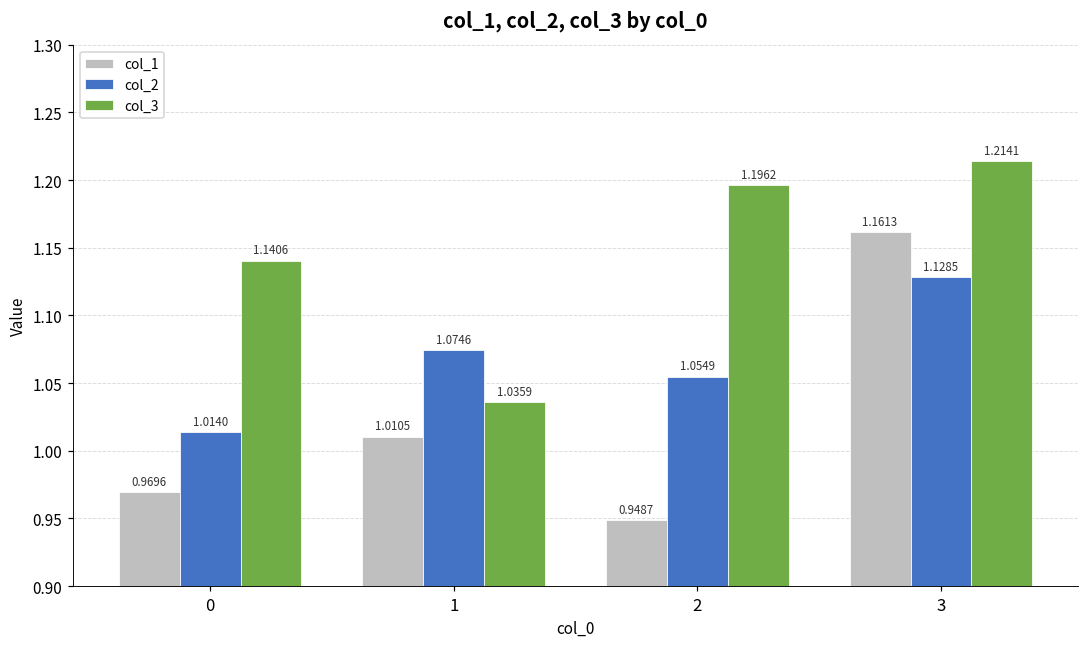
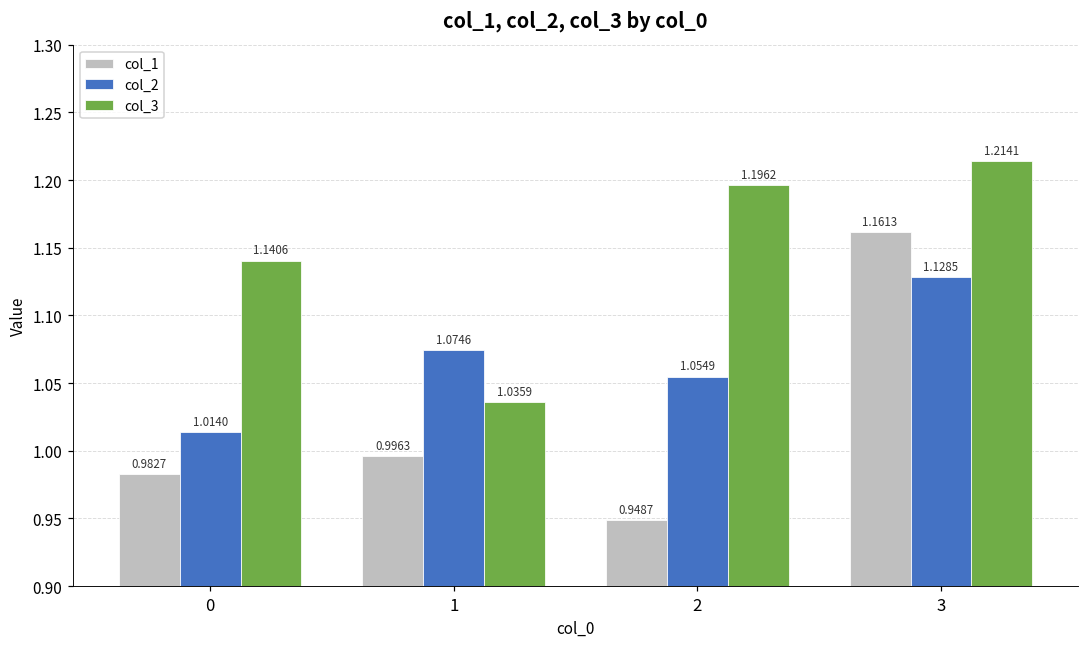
  {
    "col_1": {
-     "0": 0.9696,
-     "1": 1.0105,
+     "0": 0.9827,
+     "1": 0.9963,
      "2": 0.9487,
      "3": 1.1613
    },
    "col_2": {
      "0": 1.0140,
      "1": 1.0746,
      "2": 1.0549,
      "3": 1.1285
    },
    "col_3": {
      "0": 1.1406,
      "1": 1.0359,
      "2": 1.1962,
      "3": 1.2141
    }
  }
